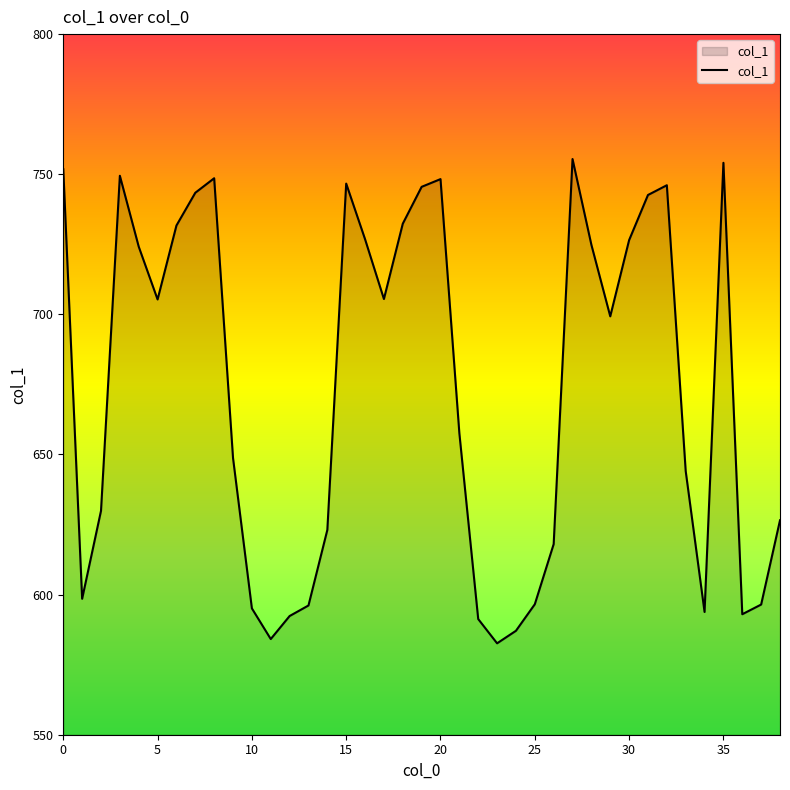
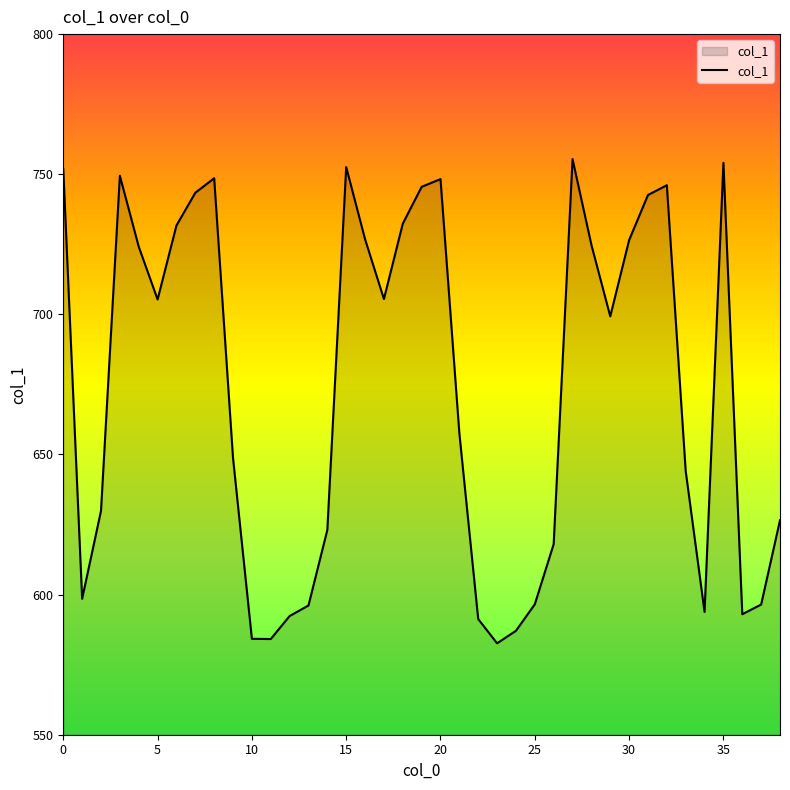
  {
    "0": 752,
    "5": 705,
-   "10": 595,
-   "15": 747,
+   "10": 584,
+   "15": 753,
    "20": 748,
    "25": 597,
    "30": 726,
    "35": 754
  }
